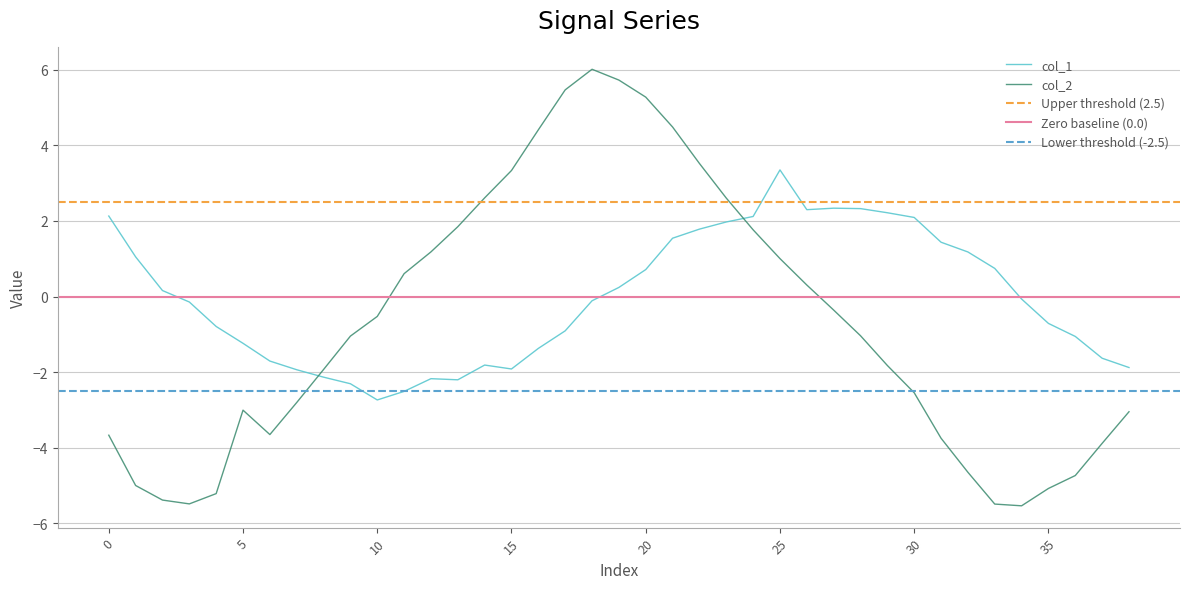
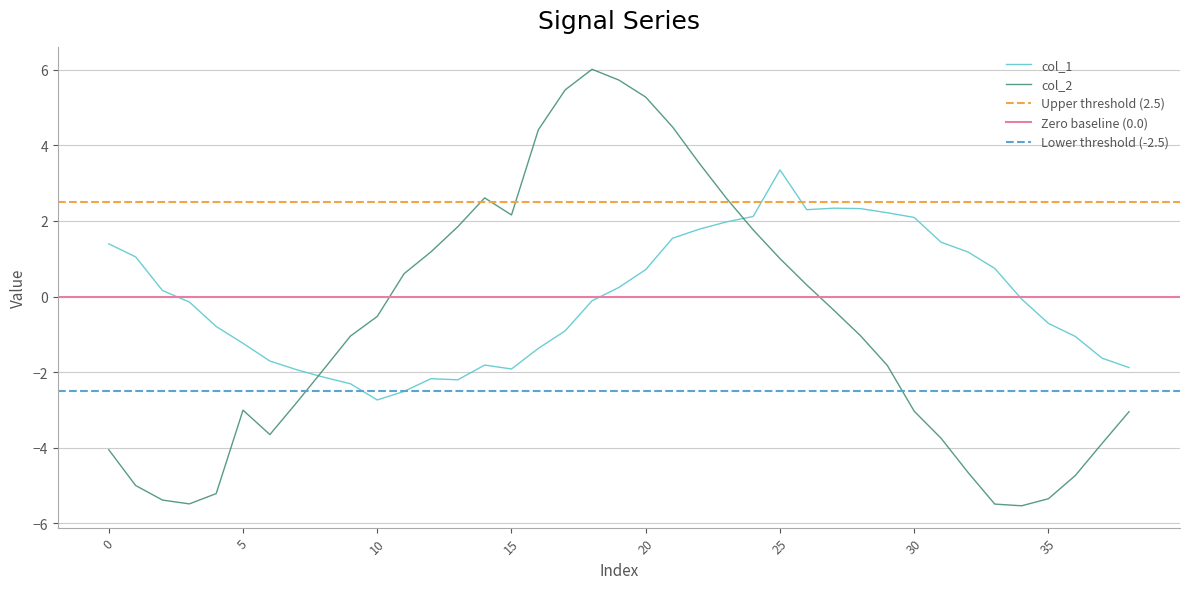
  {
    "col_1": {
-     "0": 2.1,
+     "0": 1.4,
      "5": -1.2,
      "10": -2.7,
      "15": -1.9,
      "20": 0.7,
      "25": 3.3,
      "30": 2.1,
      "35": -0.7
    },
    "col_2": {
-     "0": -3.7,
+     "0": -4.1,
      "5": -3.0,
      "10": -0.5,
-     "15": 3.3,
+     "15": 2.2,
      "20": 5.3,
      "25": 1.0,
-     "30": -2.5,
-     "35": -5.1
+     "30": -3.0,
+     "35": -5.3
    }
  }
